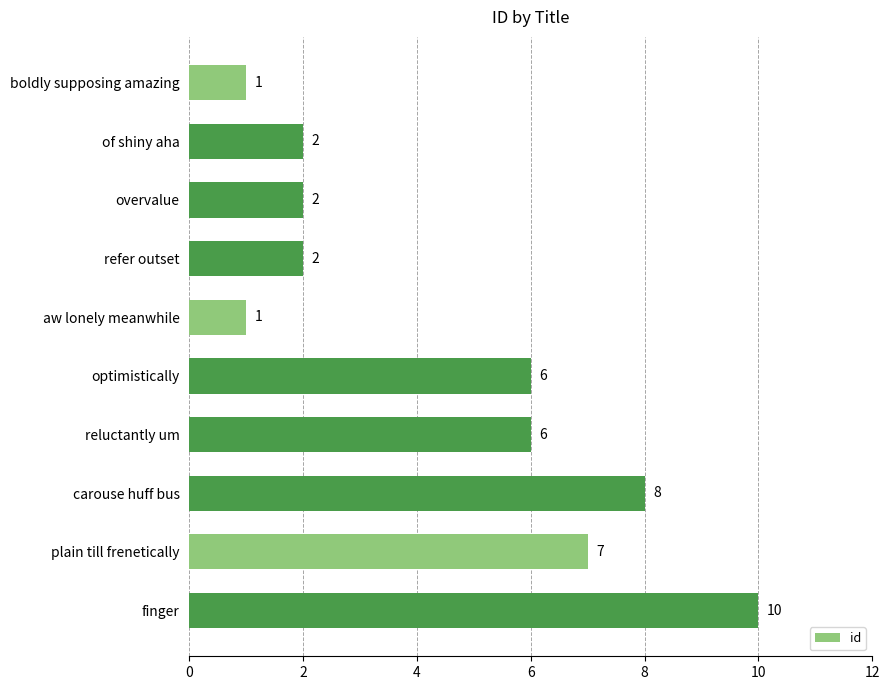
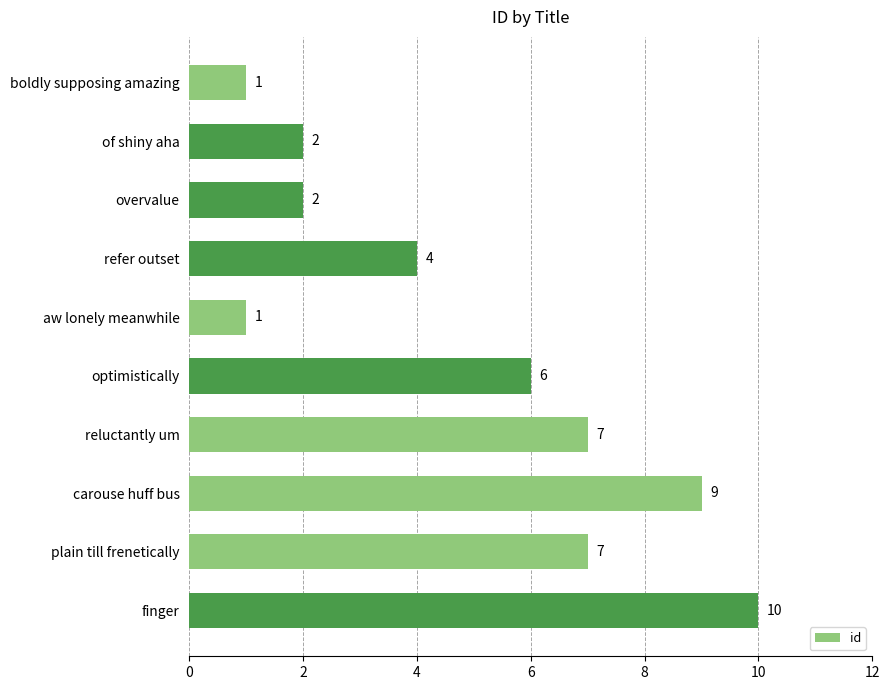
  {
    "boldly supposing amazing": 1,
    "of shiny aha": 2,
    "overvalue": 2,
-   "refer outset": 2,
+   "refer outset": 4,
    "aw lonely meanwhile": 1,
    "optimistically": 6,
-   "reluctantly um": 6,
-   "carouse huff bus": 8,
+   "reluctantly um": 7,
+   "carouse huff bus": 9,
    "plain till frenetically": 7,
    "finger": 10
  }
